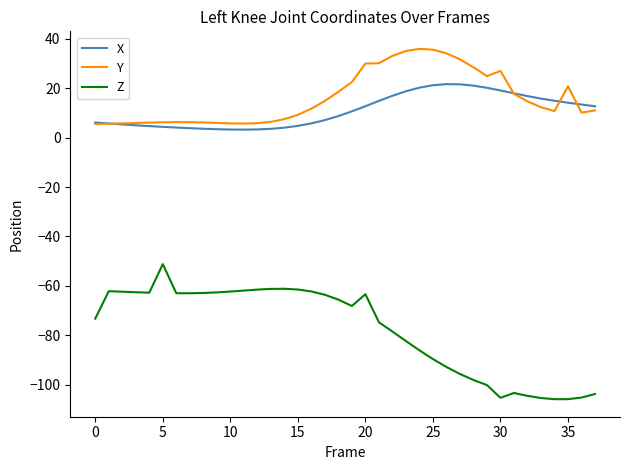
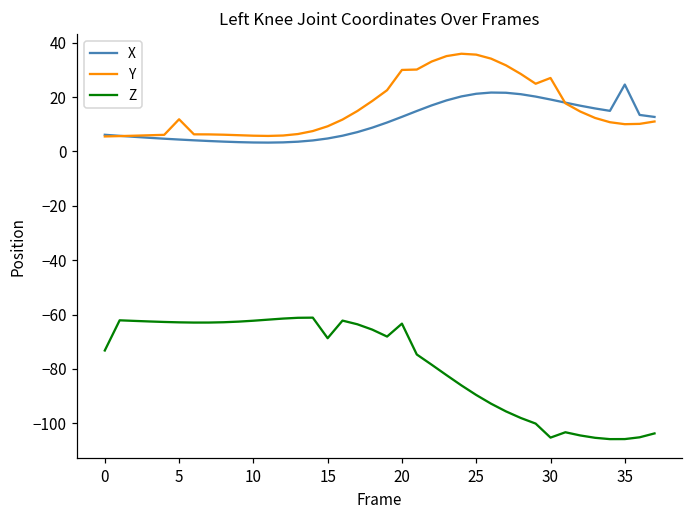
  {
    "X": {
      "5": 4,
      "10": 3,
      "15": 5,
      "20": 13,
      "25": 21,
      "30": 19,
-     "35": 14
+     "35": 25
    },
    "Y": {
-     "5": 6,
+     "5": 12,
      "10": 6,
      "15": 9,
      "20": 30,
      "25": 36,
      "30": 27,
-     "35": 21
+     "35": 10
    },
    "Z": {
      "0": -73,
-     "5": -51,
+     "5": -63,
      "10": -62,
-     "15": -61,
+     "15": -69,
      "20": -63,
      "25": -90,
      "30": -105,
      "35": -106
    }
  }
